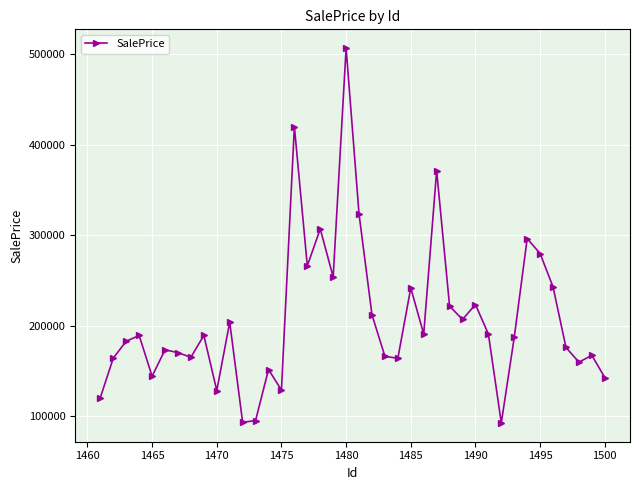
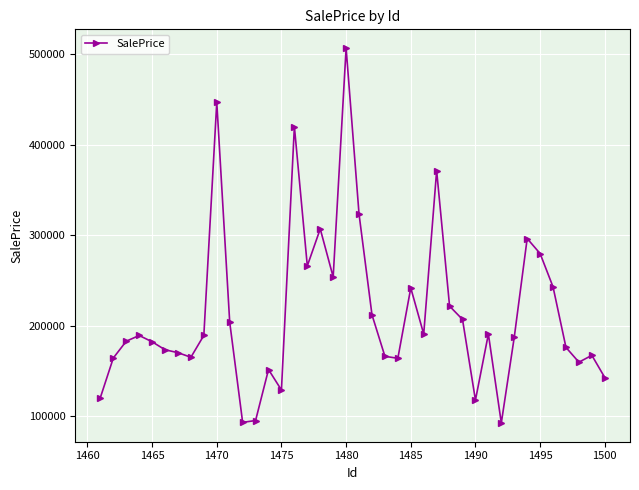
  {
-   "1465": 140000,
-   "1470": 130000,
+   "1465": 180000,
+   "1470": 450000,
    "1475": 130000,
    "1480": 510000,
    "1485": 240000,
-   "1490": 220000,
+   "1490": 120000,
    "1495": 280000,
    "1500": 140000
  }
